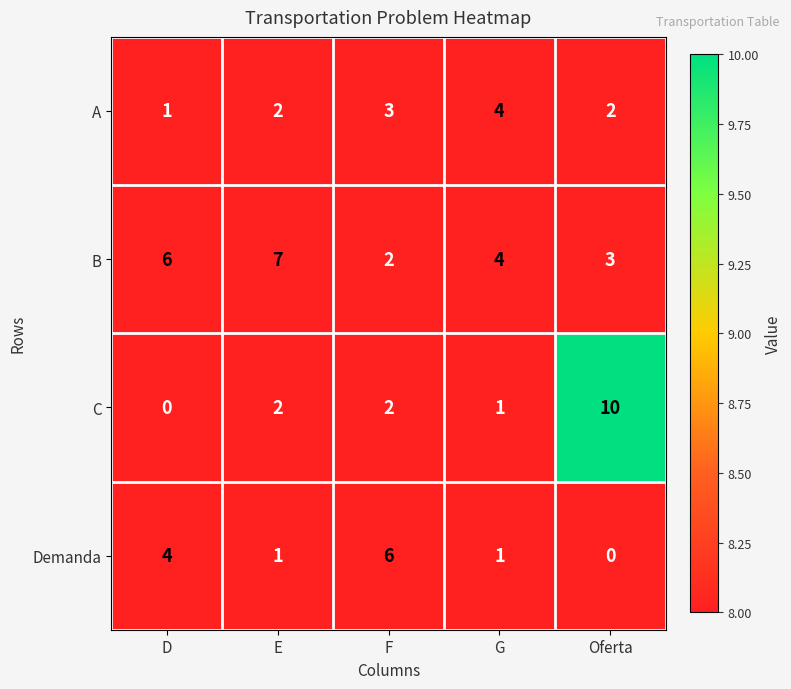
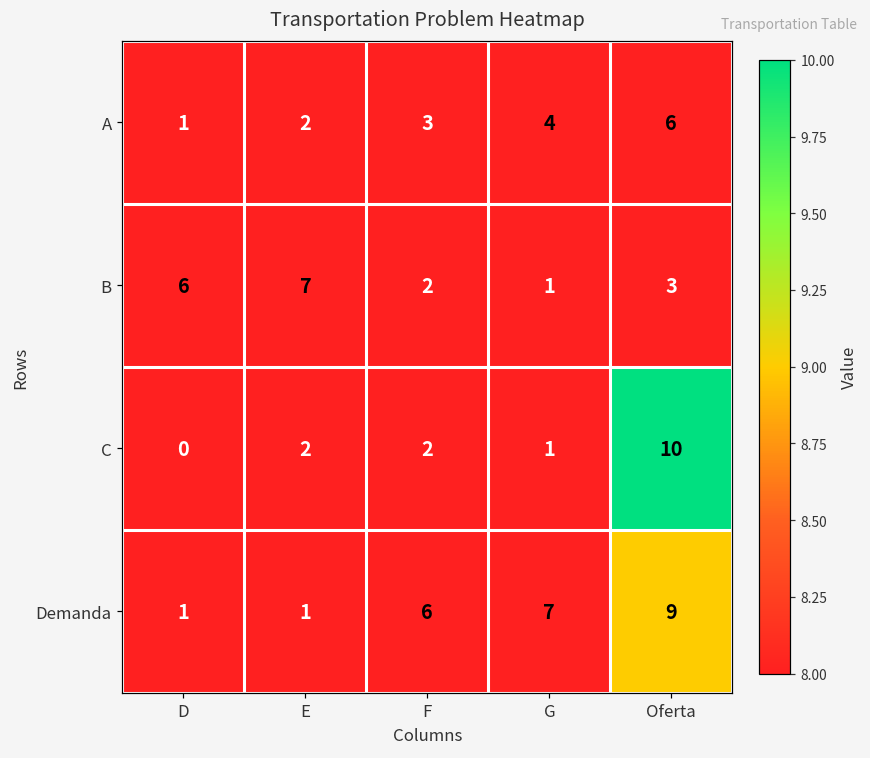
  {
    "A": {
      "D": 1,
      "E": 2,
      "F": 3,
      "G": 4,
-     "Oferta": 2
+     "Oferta": 6
    },
    "B": {
      "D": 6,
      "E": 7,
      "F": 2,
-     "G": 4,
+     "G": 1,
      "Oferta": 3
    },
    "C": {
      "D": 0,
      "E": 2,
      "F": 2,
      "G": 1,
      "Oferta": 10
    },
    "Demanda": {
-     "D": 4,
+     "D": 1,
      "E": 1,
      "F": 6,
-     "G": 1,
-     "Oferta": 0
+     "G": 7,
+     "Oferta": 9
    }
  }
